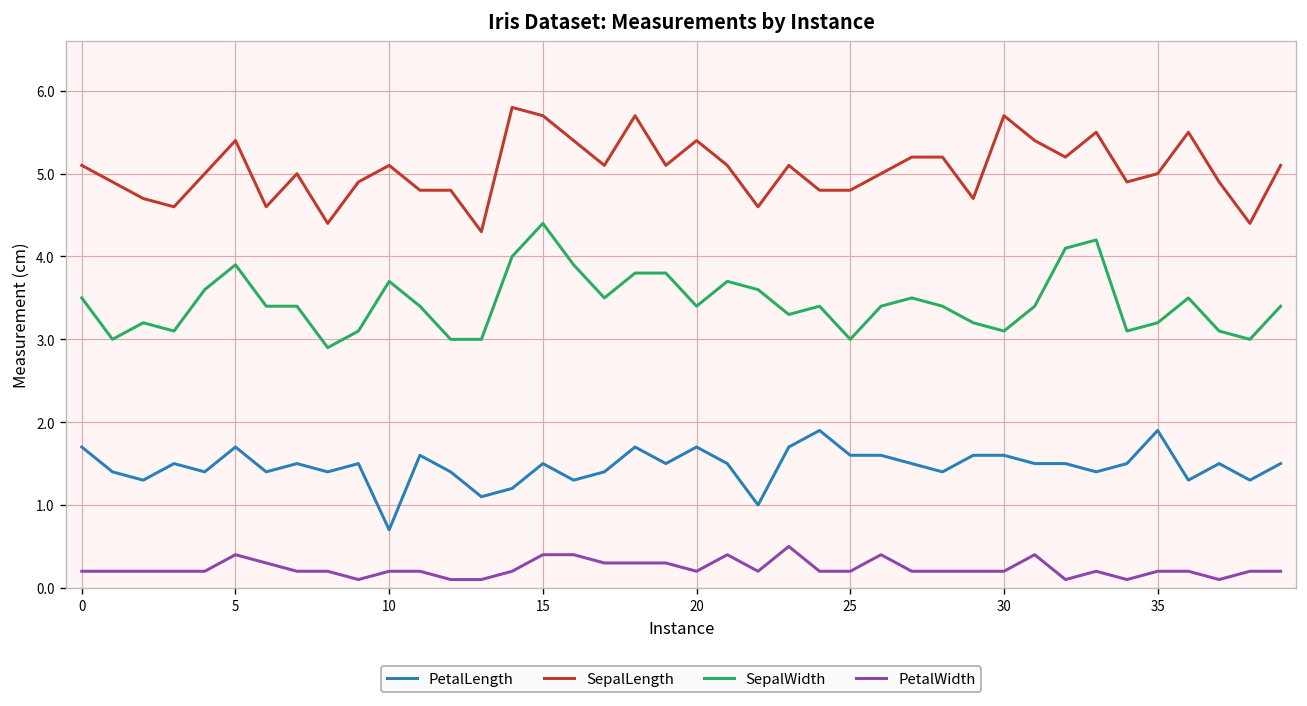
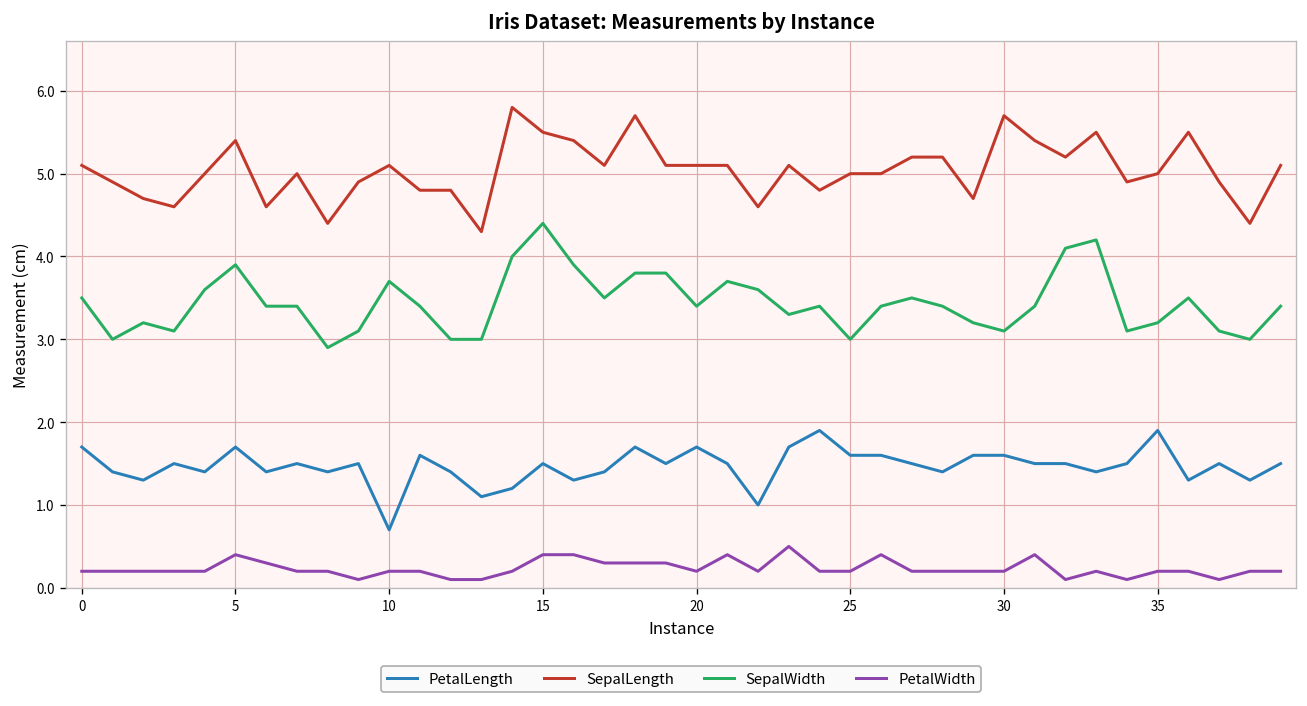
  {
    "PetalLength": {
      "0": 1.7,
      "5": 1.7,
      "10": 0.7,
      "15": 1.5,
      "20": 1.7,
      "25": 1.6,
      "30": 1.6,
      "35": 1.9
    },
    "SepalLength": {
      "0": 5.1,
      "5": 5.4,
      "10": 5.1,
-     "15": 5.7,
-     "20": 5.4,
-     "25": 4.8,
+     "15": 5.5,
+     "20": 5.1,
+     "25": 5.0,
      "30": 5.7,
      "35": 5.0
    },
    "SepalWidth": {
      "0": 3.5,
      "5": 3.9,
      "10": 3.7,
      "15": 4.4,
      "20": 3.4,
      "25": 3.0,
      "30": 3.1,
      "35": 3.2
    },
    "PetalWidth": {
      "0": 0.2,
      "5": 0.4,
      "10": 0.2,
      "15": 0.4,
      "20": 0.2,
      "25": 0.2,
      "30": 0.2,
      "35": 0.2
    }
  }
